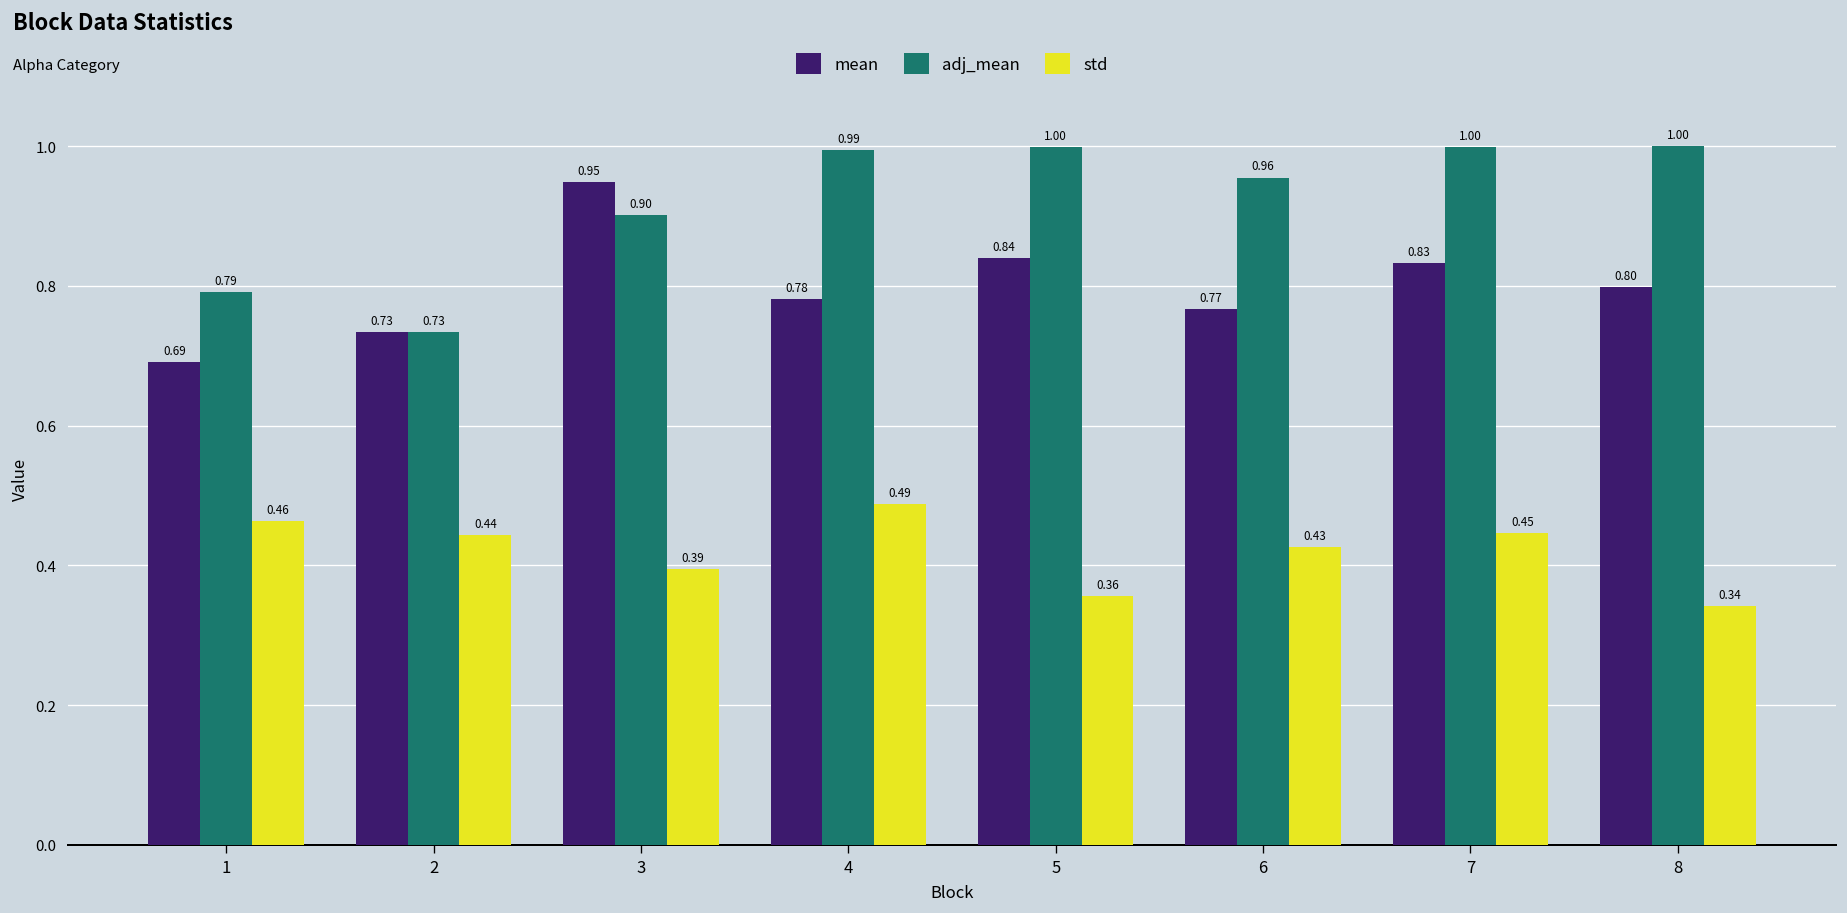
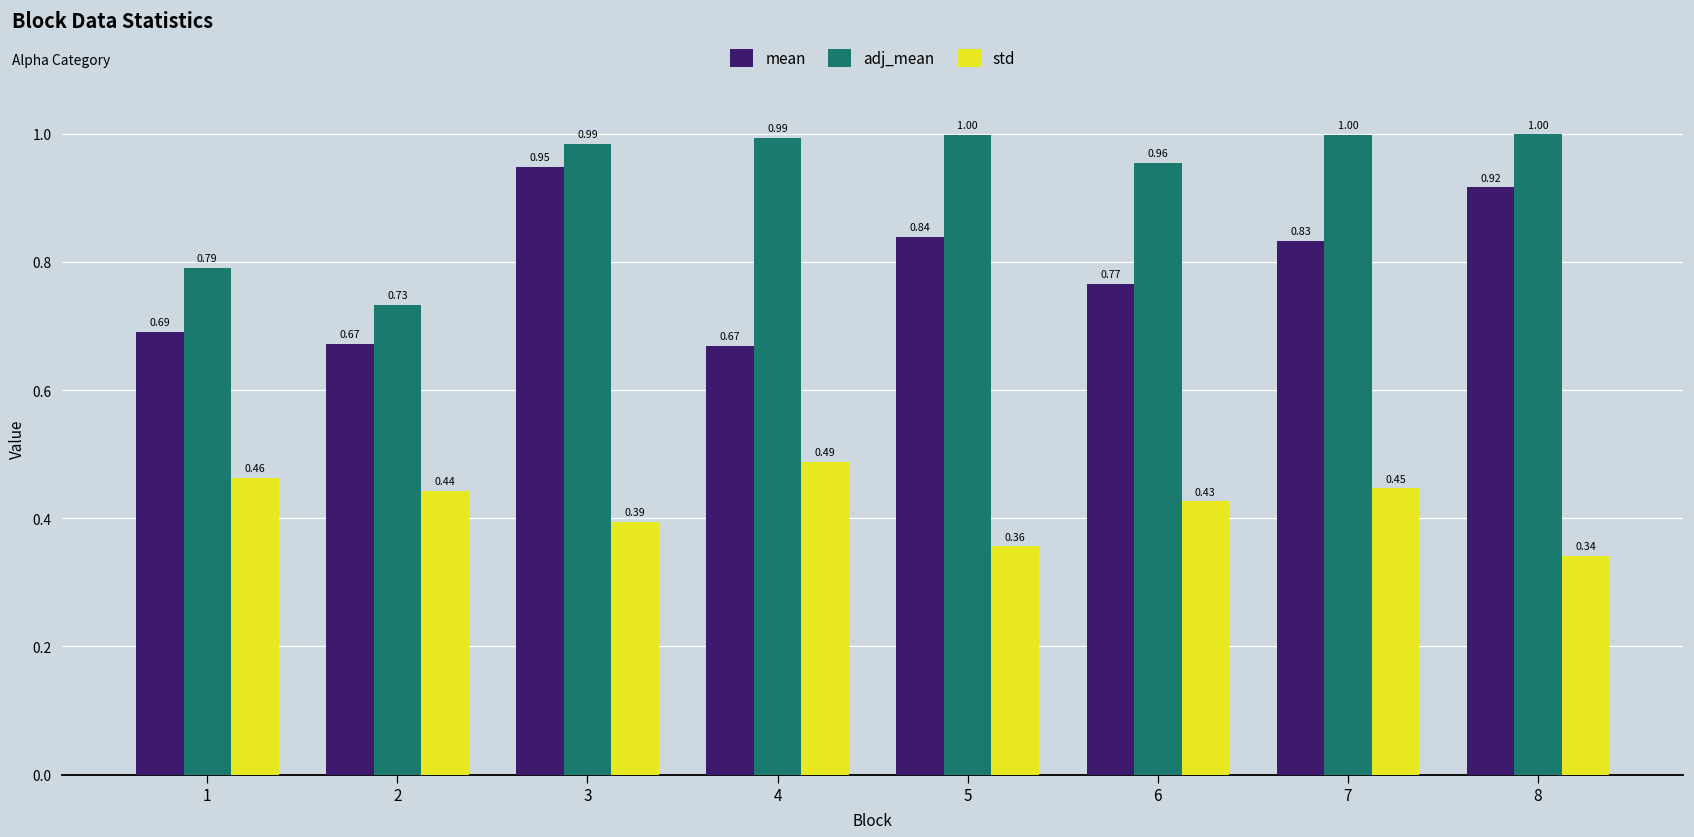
  {
    "mean": {
      "1": 0.69,
-     "2": 0.73,
+     "2": 0.67,
      "3": 0.95,
-     "4": 0.78,
+     "4": 0.67,
      "5": 0.84,
      "6": 0.77,
      "7": 0.83,
-     "8": 0.80
+     "8": 0.92
    },
    "adj_mean": {
      "1": 0.79,
      "2": 0.73,
-     "3": 0.90,
+     "3": 0.99,
      "4": 0.99,
      "5": 1.00,
      "6": 0.96,
      "7": 1.00,
      "8": 1.00
    },
    "std": {
      "1": 0.46,
      "2": 0.44,
      "3": 0.39,
      "4": 0.49,
      "5": 0.36,
      "6": 0.43,
      "7": 0.45,
      "8": 0.34
    }
  }
